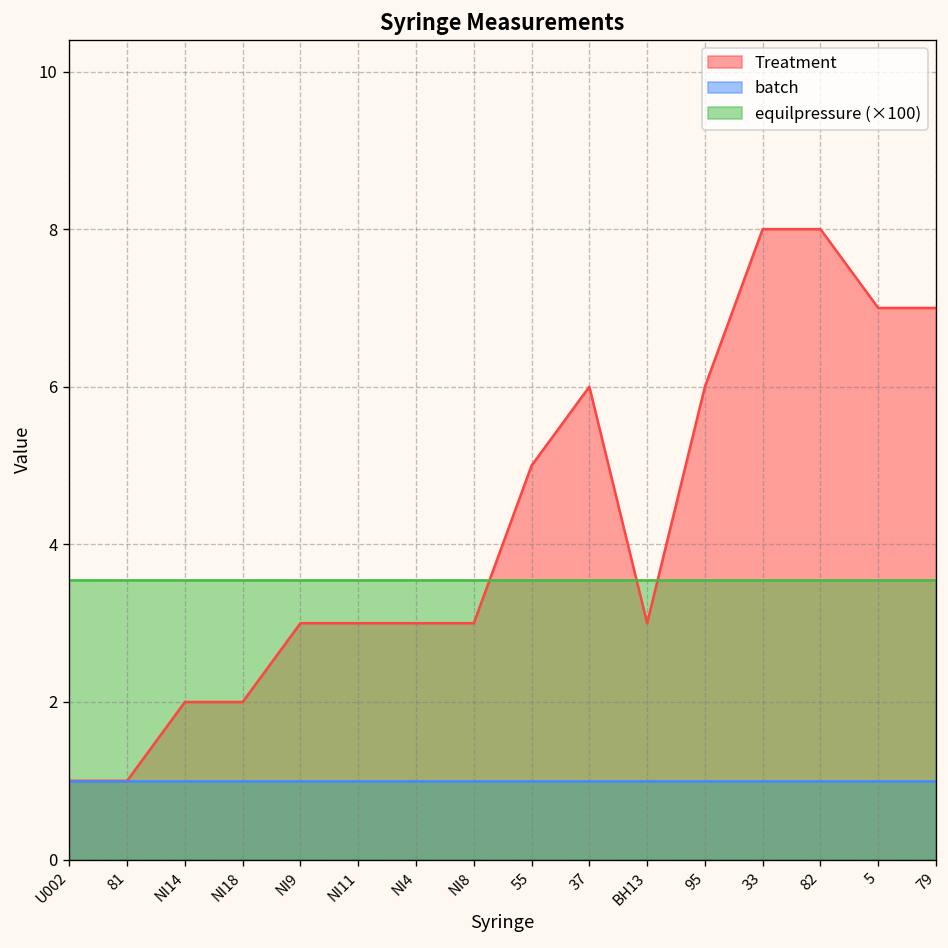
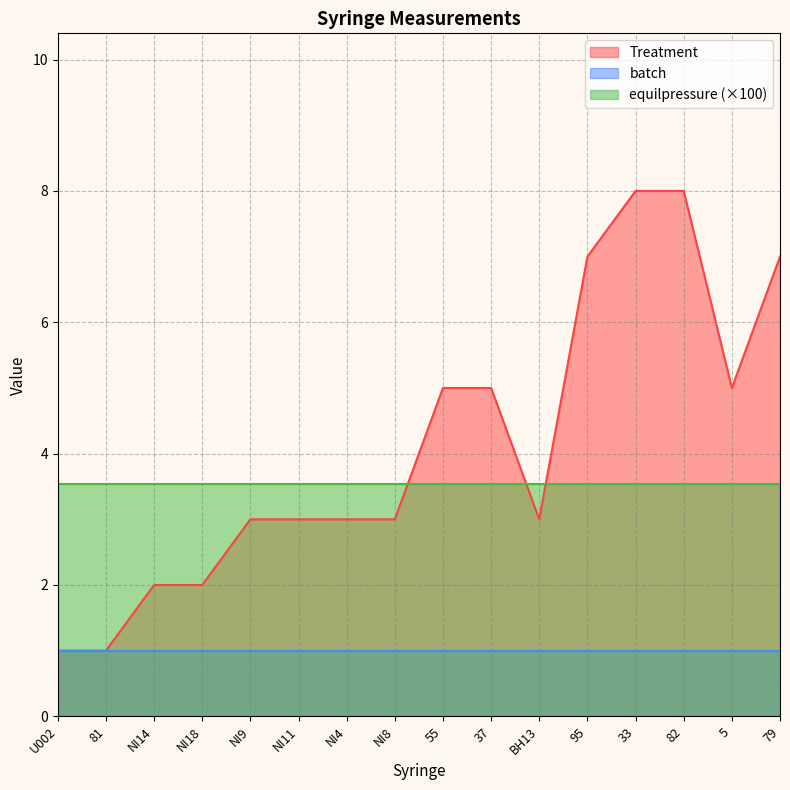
  {
    "Treatment": {
      "NI14": 2,
      "NI18": 2,
      "NI9": 3,
      "NI11": 3,
      "NI4": 3,
      "NI8": 3,
      "55": 5,
-     "37": 6,
+     "37": 5,
      "BH13": 3,
-     "95": 6,
+     "95": 7,
      "33": 8,
      "82": 8,
-     "5": 7,
+     "5": 5,
      "79": 7
    },
    "batch": {
      "NI14": 1,
      "NI18": 1,
      "NI9": 1,
      "NI11": 1,
      "NI4": 1,
      "NI8": 1,
      "55": 1,
      "37": 1,
      "BH13": 1,
      "95": 1,
      "33": 1,
      "82": 1,
      "5": 1,
      "79": 1
    },
    "equilpressure (×100)": {
      "U002": 3.5,
      "81": 3.5,
      "NI14": 3.5,
      "NI18": 3.5,
      "NI9": 3.5,
      "NI11": 3.5,
      "NI4": 3.5,
      "NI8": 3.5,
      "55": 3.5,
      "37": 3.5,
      "BH13": 3.5,
      "95": 3.5,
      "33": 3.5,
      "82": 3.5,
      "5": 3.5,
      "79": 3.5
    }
  }
